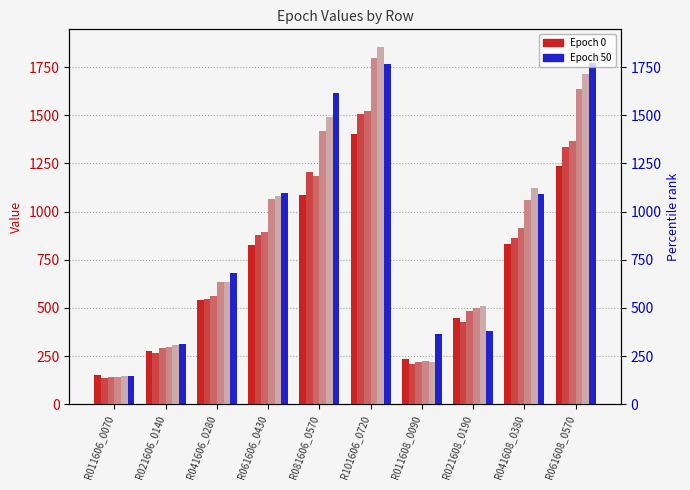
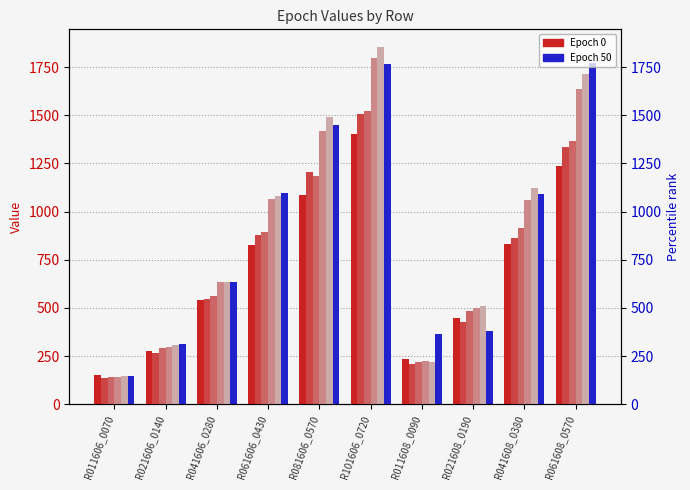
  {
    "Epoch 50": {
      "R011606_0070": 150,
      "R021606_0140": 310,
-     "R041606_0280": 680,
+     "R041606_0280": 640,
      "R061606_0430": 1100,
-     "R081606_0570": 1610,
+     "R081606_0570": 1450,
      "R101606_0720": 1770,
      "R011608_0090": 370,
      "R021608_0190": 380,
      "R041608_0380": 1090
    }
  }
